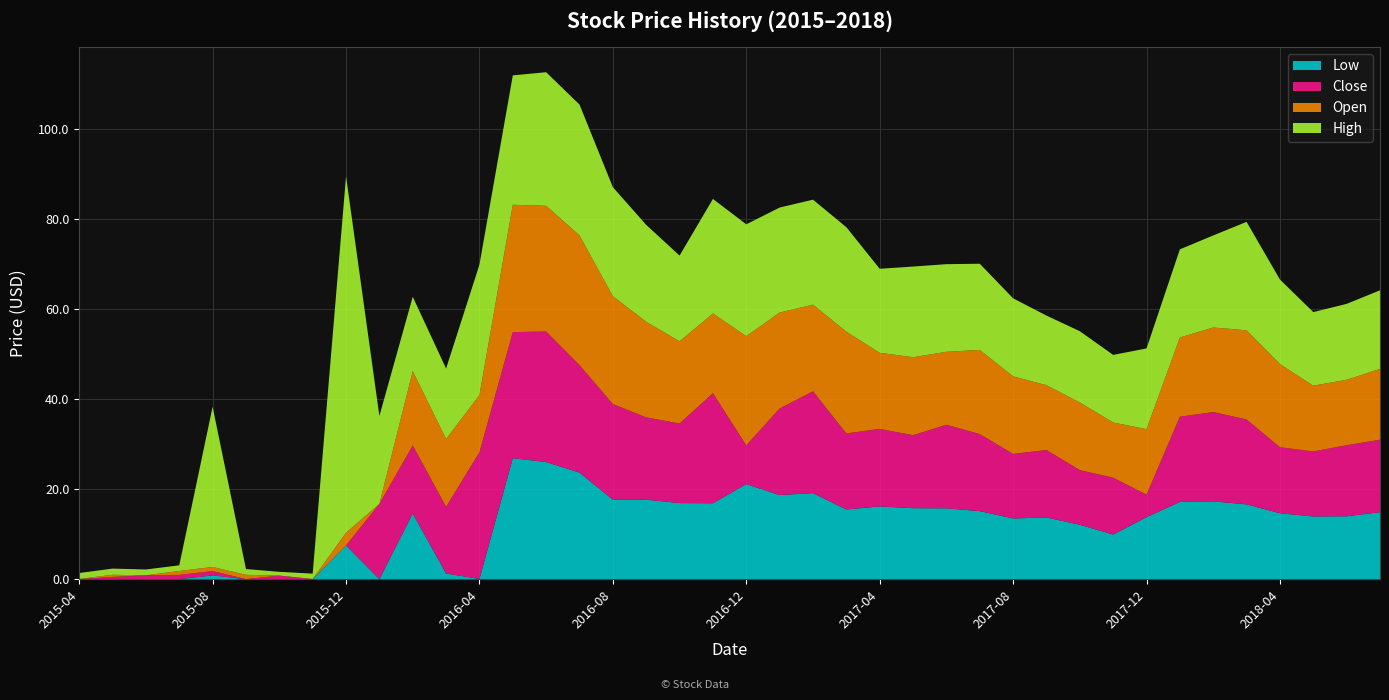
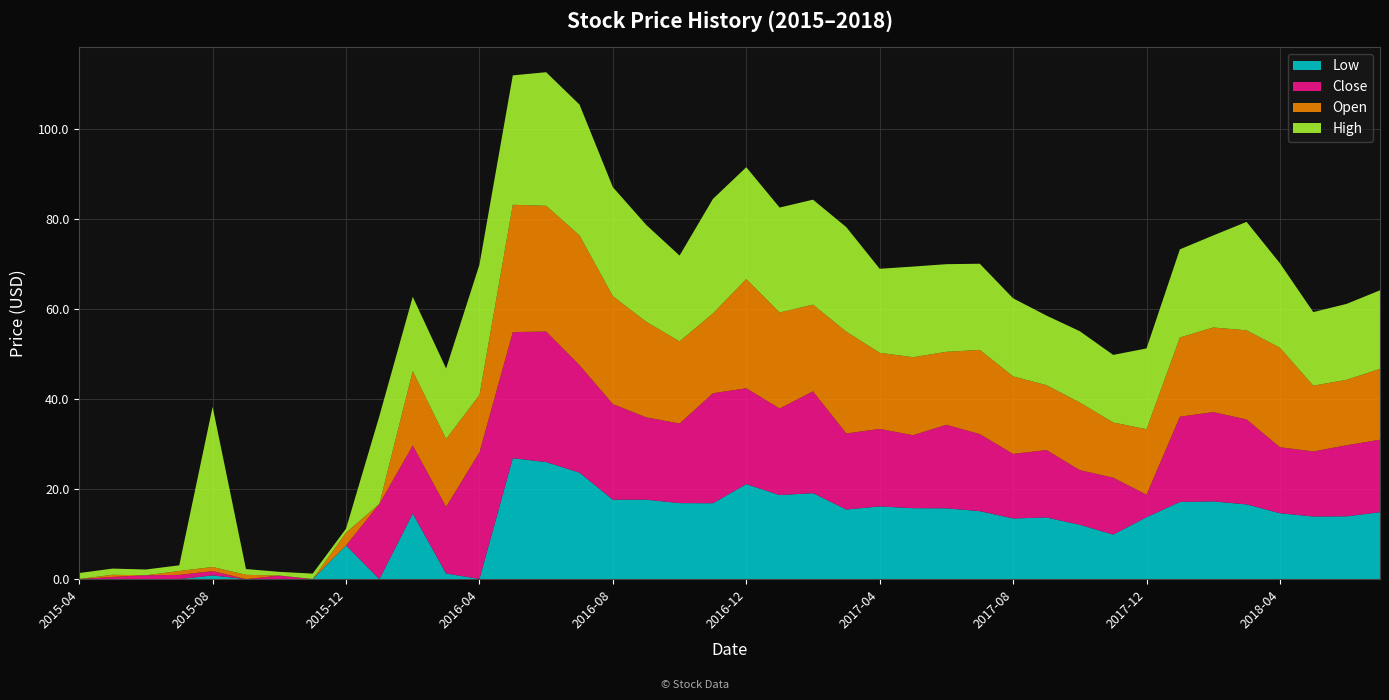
  {
    "Low": {
      "2015-08": 1,
      "2016-08": 18,
      "2016-12": 21,
      "2017-04": 16,
      "2017-08": 13,
      "2017-12": 14,
      "2018-04": 15
    },
    "Close": {
      "2015-08": 1,
      "2016-04": 28,
      "2016-08": 21,
-     "2016-12": 9,
+     "2016-12": 21,
      "2017-04": 17,
      "2017-08": 14,
      "2017-12": 5,
      "2018-04": 15
    },
    "Open": {
      "2015-08": 1,
      "2015-12": 3,
      "2016-04": 13,
      "2016-08": 24,
      "2016-12": 24,
      "2017-04": 17,
      "2017-08": 17,
      "2017-12": 15,
-     "2018-04": 18
+     "2018-04": 22
    },
    "High": {
      "2015-04": 1,
      "2015-08": 36,
-     "2015-12": 79,
+     "2015-12": 1,
      "2016-04": 29,
      "2016-08": 24,
      "2016-12": 25,
      "2017-04": 19,
      "2017-08": 17,
      "2017-12": 18,
      "2018-04": 19
    }
  }
